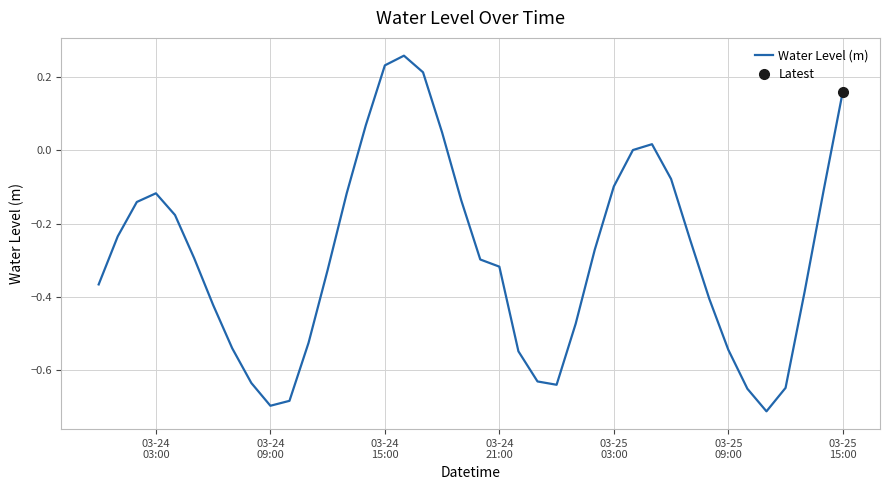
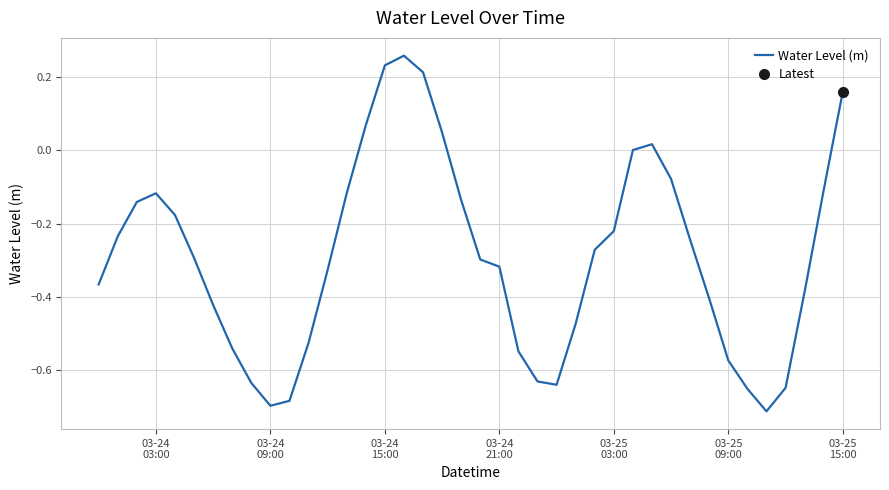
  {
    "Water Level (m)": {
      "03-24 03:00": -0.12,
      "03-24 09:00": -0.70,
      "03-24 15:00": 0.23,
      "03-24 21:00": -0.32,
-     "03-25 03:00": -0.10,
-     "03-25 09:00": -0.54
+     "03-25 03:00": -0.22,
+     "03-25 09:00": -0.57
    }
  }
